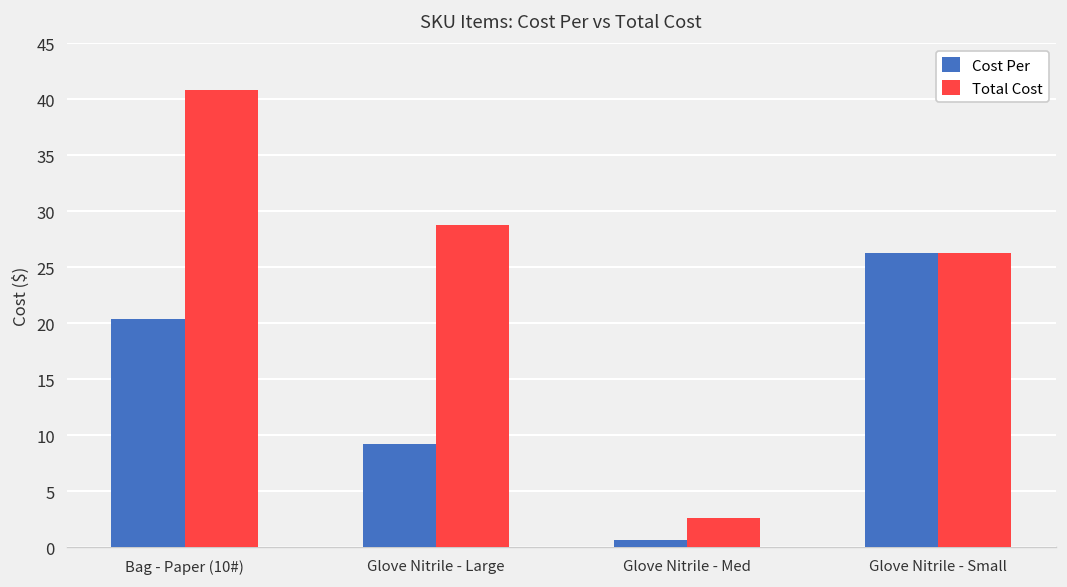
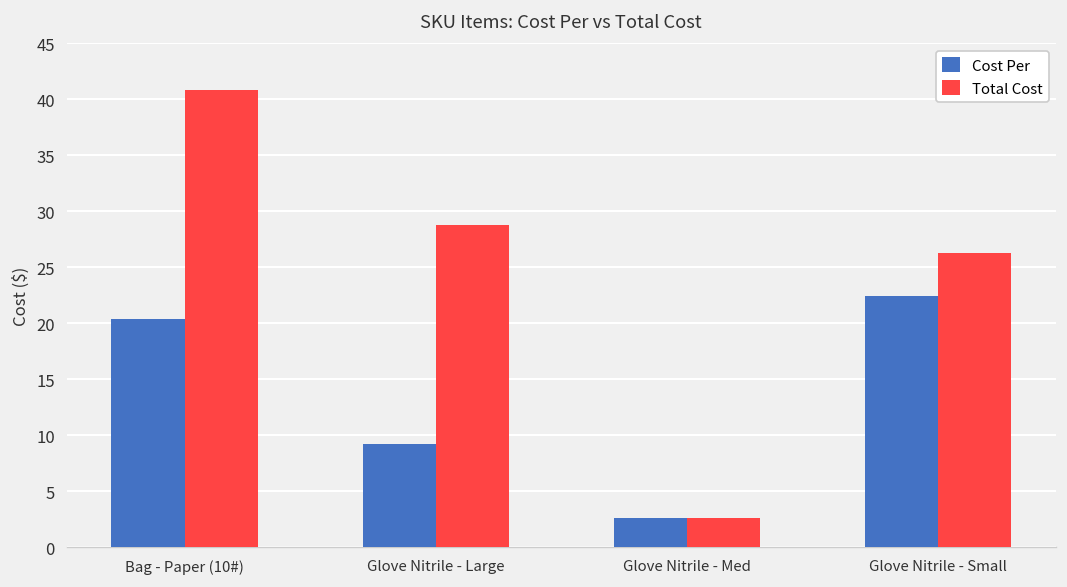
  {
    "Cost Per": {
      "Bag - Paper (10#)": 20,
      "Glove Nitrile - Large": 9,
-     "Glove Nitrile - Med": 1,
-     "Glove Nitrile - Small": 26
+     "Glove Nitrile - Med": 3,
+     "Glove Nitrile - Small": 22
    },
    "Total Cost": {
      "Bag - Paper (10#)": 41,
      "Glove Nitrile - Large": 29,
      "Glove Nitrile - Med": 3,
      "Glove Nitrile - Small": 26
    }
  }
